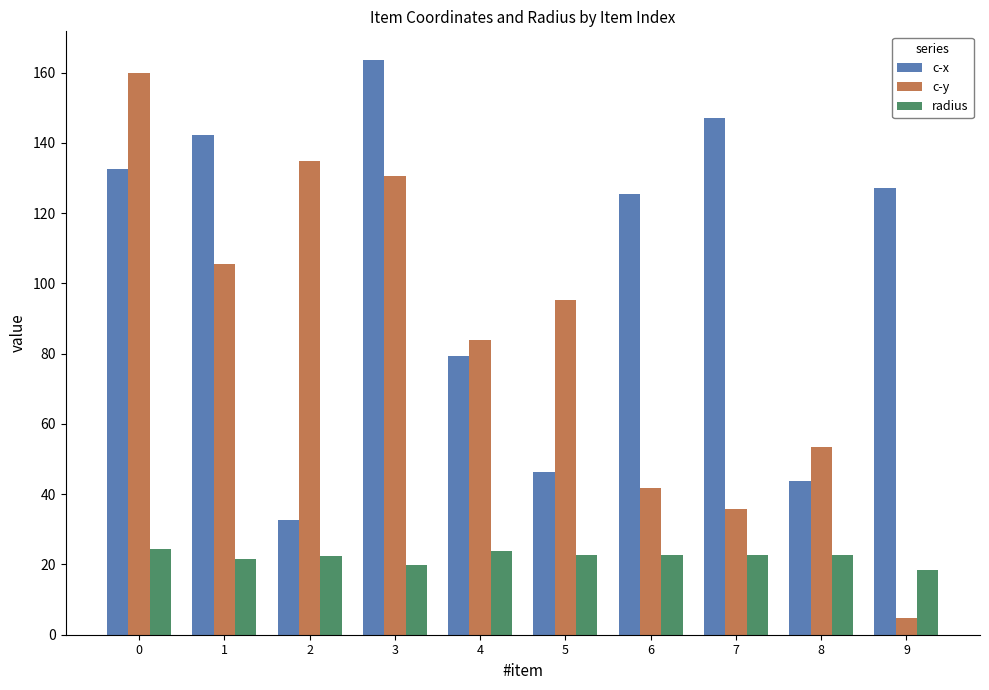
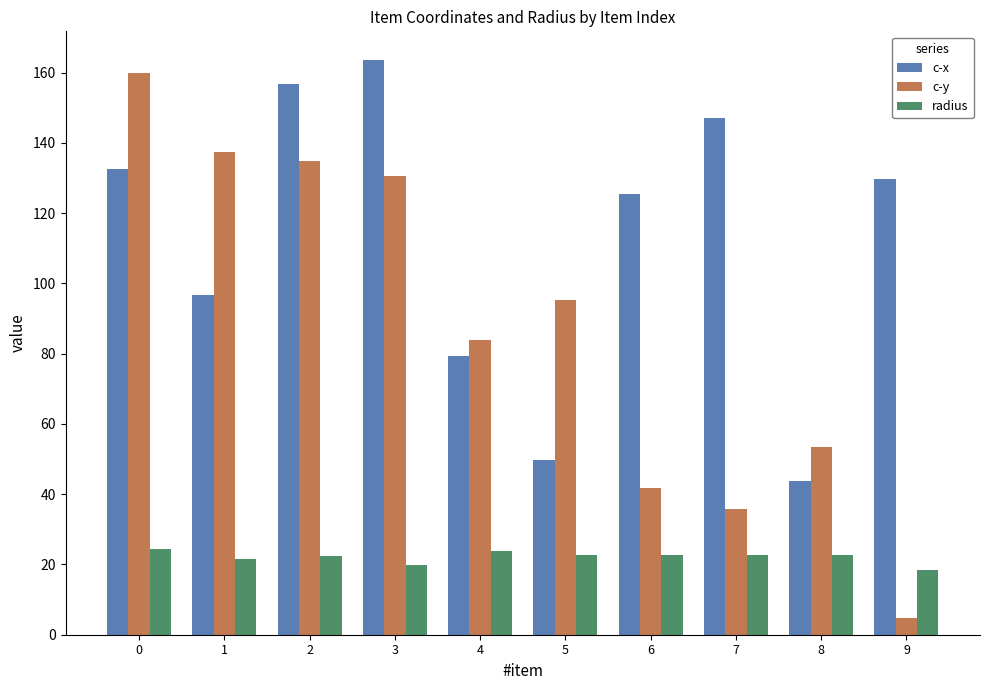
  {
    "c-x": {
      "0": 133,
-     "1": 142,
-     "2": 33,
+     "1": 97,
+     "2": 157,
      "3": 164,
      "4": 79,
-     "5": 46,
+     "5": 50,
      "6": 126,
      "7": 147,
      "8": 44,
-     "9": 127
+     "9": 130
    },
    "c-y": {
      "0": 160,
-     "1": 106,
+     "1": 138,
      "2": 135,
      "3": 131,
      "4": 84,
      "5": 95,
      "6": 42,
      "7": 36,
      "8": 53,
      "9": 5
    },
    "radius": {
      "0": 25,
      "1": 21,
      "2": 22,
      "3": 20,
      "4": 24,
      "5": 23,
      "6": 23,
      "7": 23,
      "8": 23,
      "9": 18
    }
  }
